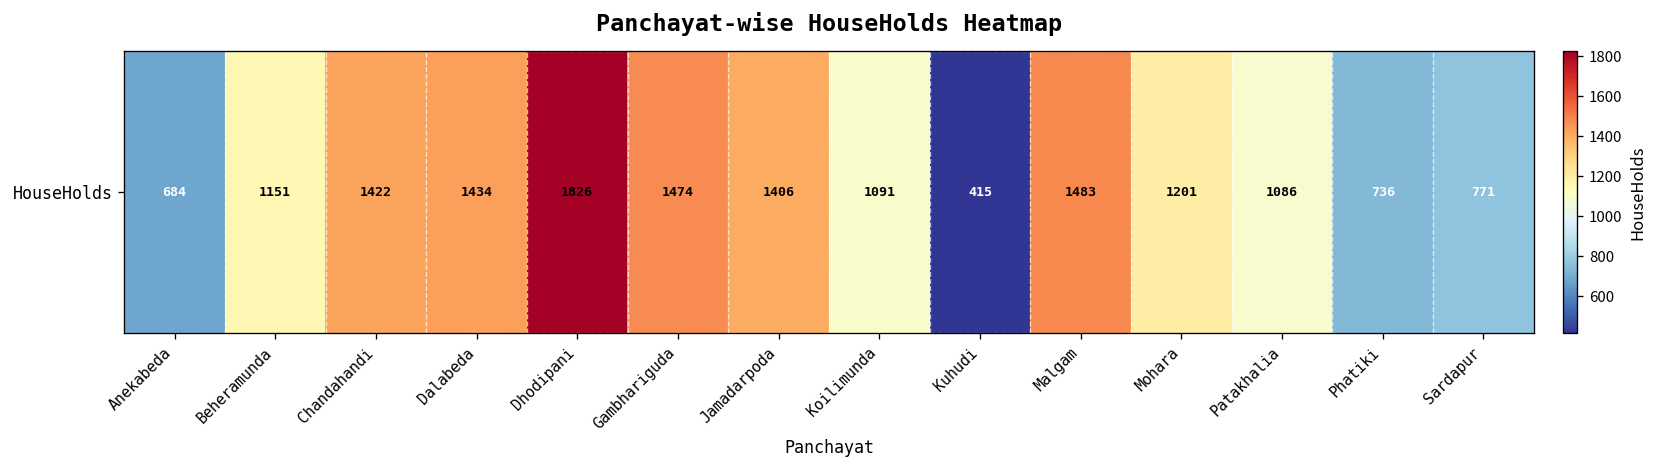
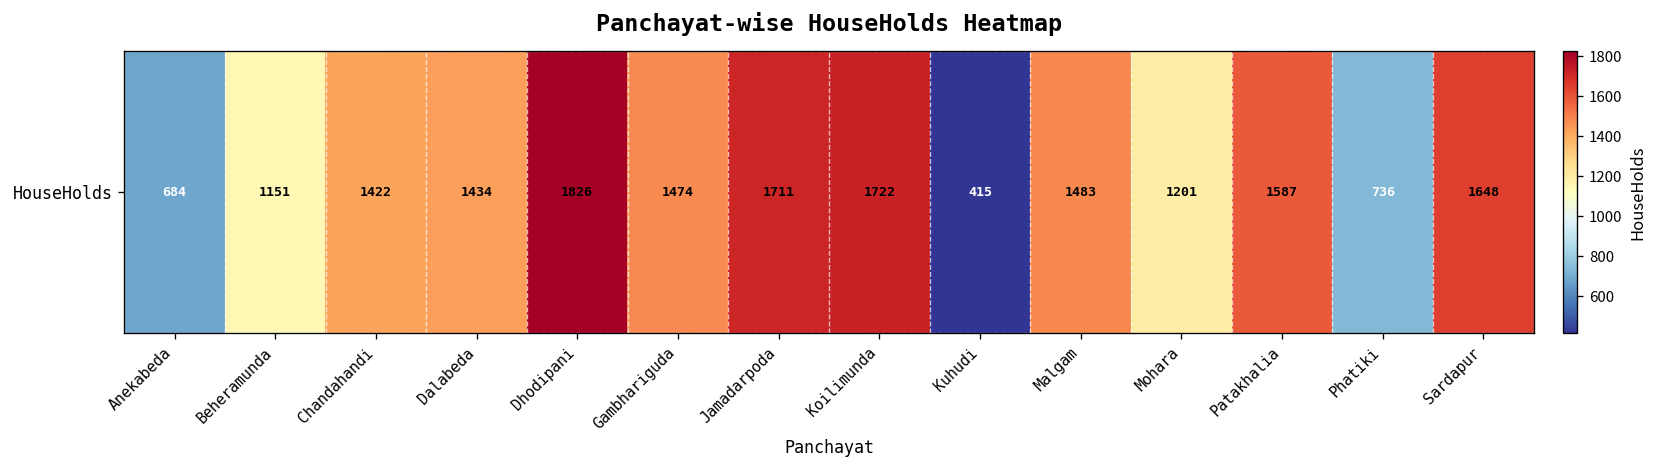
  {
    "HouseHolds": {
      "Anekabeda": 684,
      "Beheramunda": 1151,
      "Chandahandi": 1422,
      "Dalabeda": 1434,
      "Dhodipani": 1826,
      "Gambhariguda": 1474,
-     "Jamadarpoda": 1406,
-     "Koilimunda": 1091,
+     "Jamadarpoda": 1711,
+     "Koilimunda": 1722,
      "Kuhudi": 415,
      "Malgam": 1483,
      "Mohara": 1201,
-     "Patakhalia": 1086,
+     "Patakhalia": 1587,
      "Phatiki": 736,
-     "Sardapur": 771
+     "Sardapur": 1648
    }
  }
